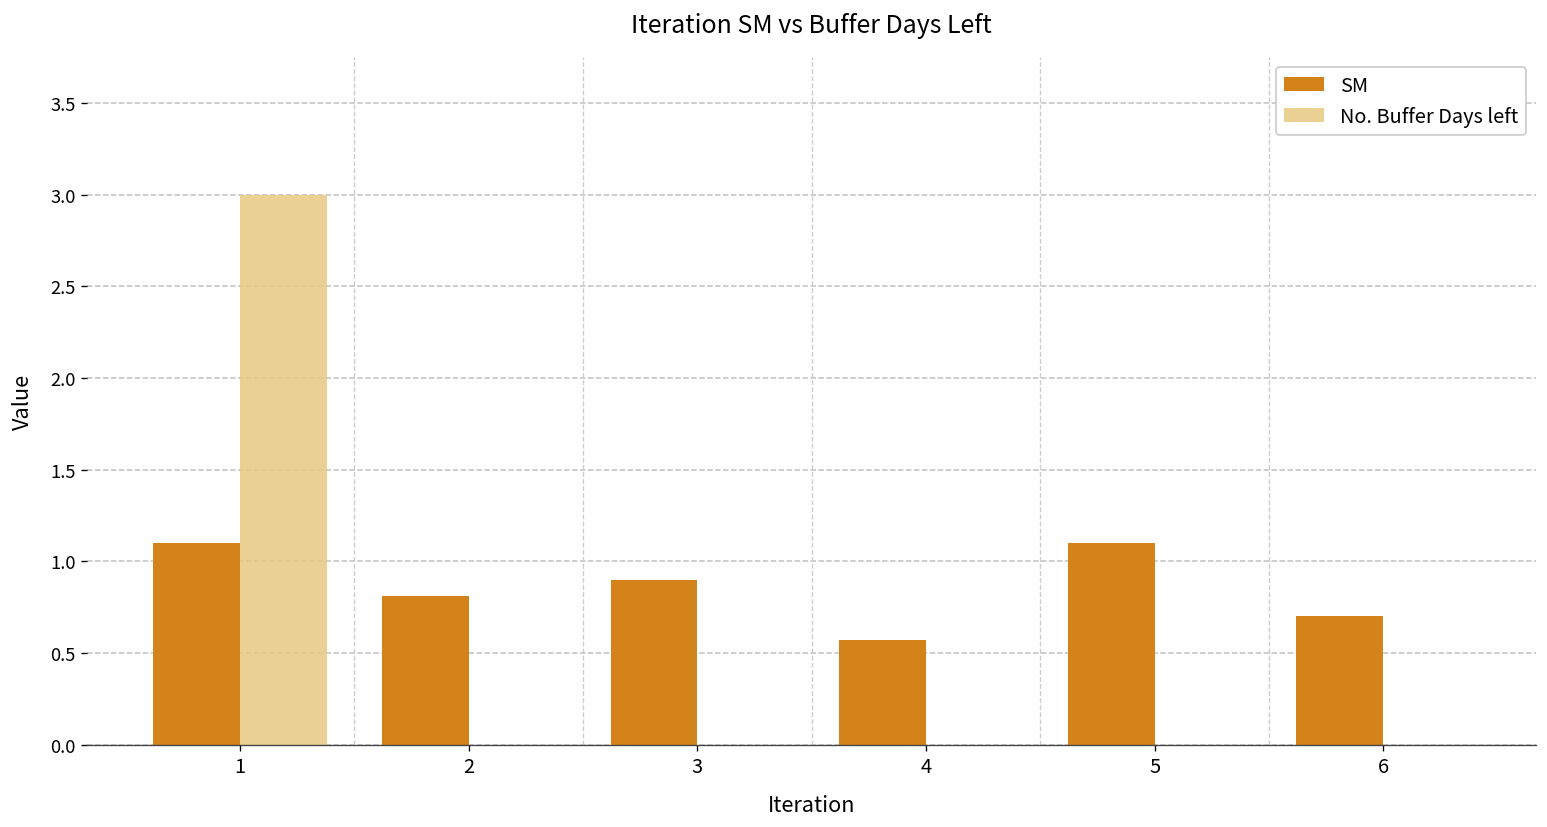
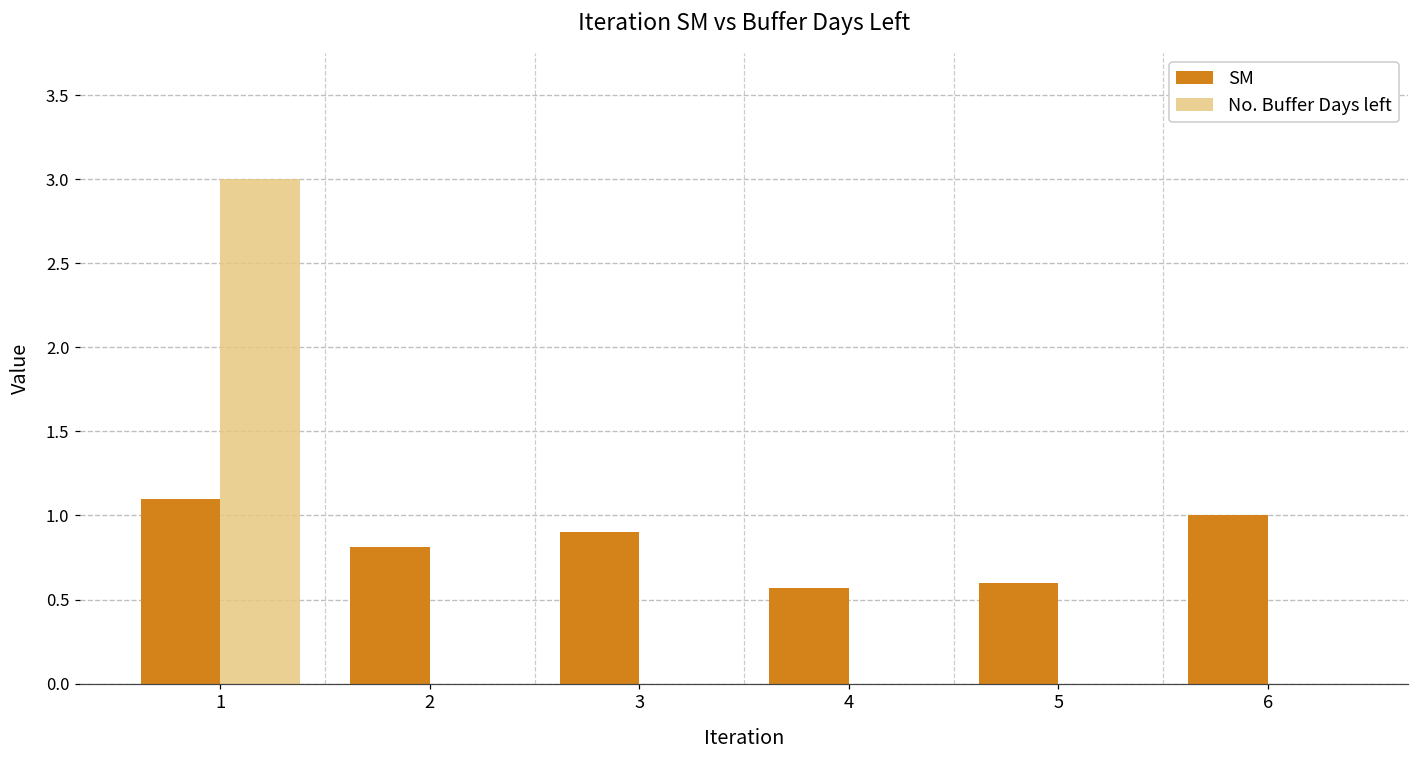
  {
    "SM": {
      "1": 1.1,
      "2": 0.8,
      "3": 0.9,
      "4": 0.57,
-     "5": 1.1,
-     "6": 0.7
+     "5": 0.6,
+     "6": 1.0
    },
    "No. Buffer Days left": {
      "1": 3.0,
      "2": 0.0,
      "3": 0.0,
      "4": 0.0,
      "5": 0.0,
      "6": 0.0
    }
  }
